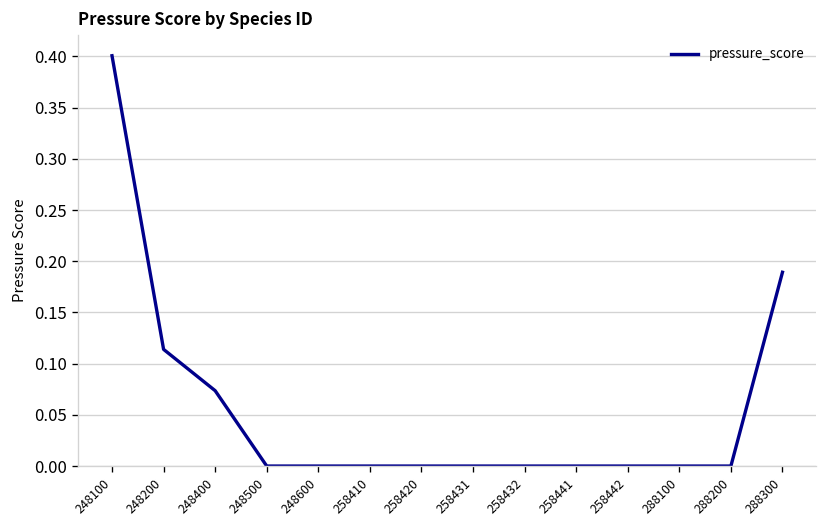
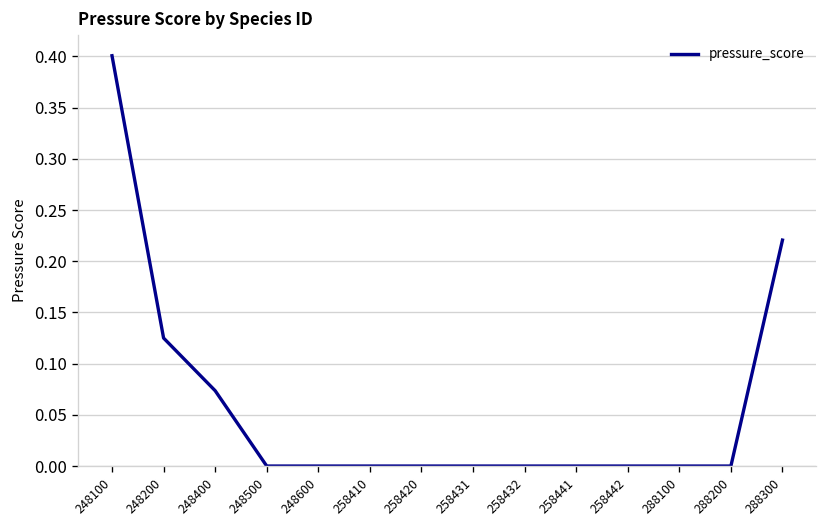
  {
    "248100": 0.40,
-   "248200": 0.11,
+   "248200": 0.13,
    "248400": 0.07,
    "248500": 0.00,
    "248600": 0.00,
    "258410": 0.00,
    "258420": 0.00,
    "258431": 0.00,
    "258432": 0.00,
    "258441": 0.00,
    "258442": 0.00,
    "288100": 0.00,
    "288200": 0.00,
-   "288300": 0.19
+   "288300": 0.22
  }
